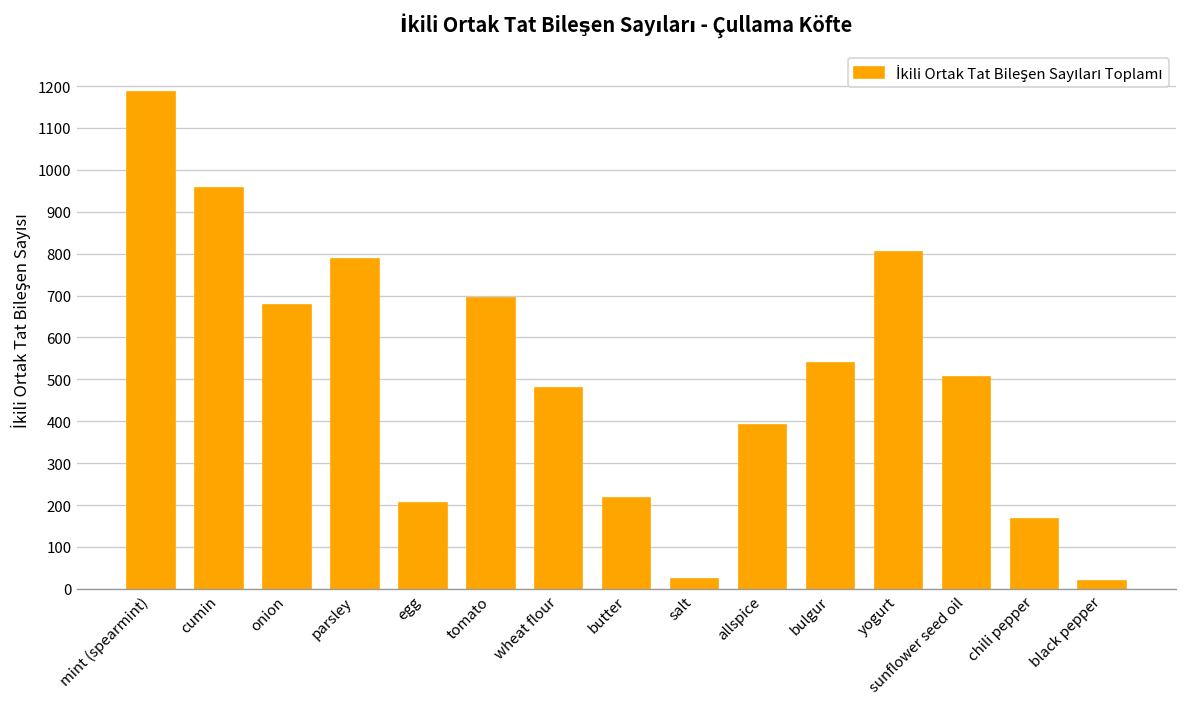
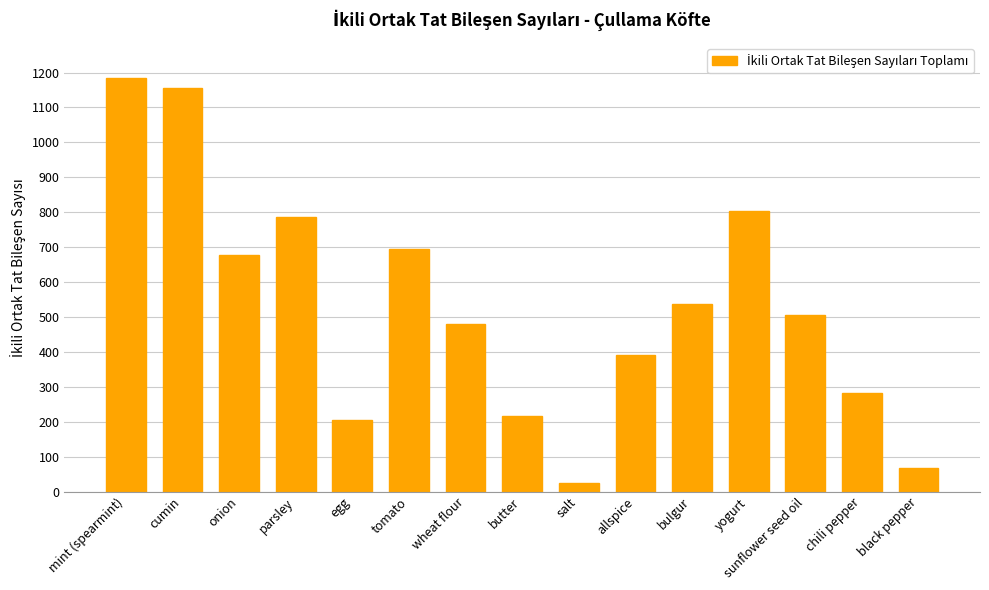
  {
    "mint (spearmint)": 1190,
-   "cumin": 960,
+   "cumin": 1160,
    "onion": 680,
    "parsley": 790,
    "egg": 210,
    "tomato": 690,
    "wheat flour": 480,
    "butter": 220,
    "salt": 20,
    "allspice": 390,
    "bulgur": 540,
    "yogurt": 800,
    "sunflower seed oil": 510,
-   "chili pepper": 170,
-   "black pepper": 20
+   "chili pepper": 280,
+   "black pepper": 70
  }
